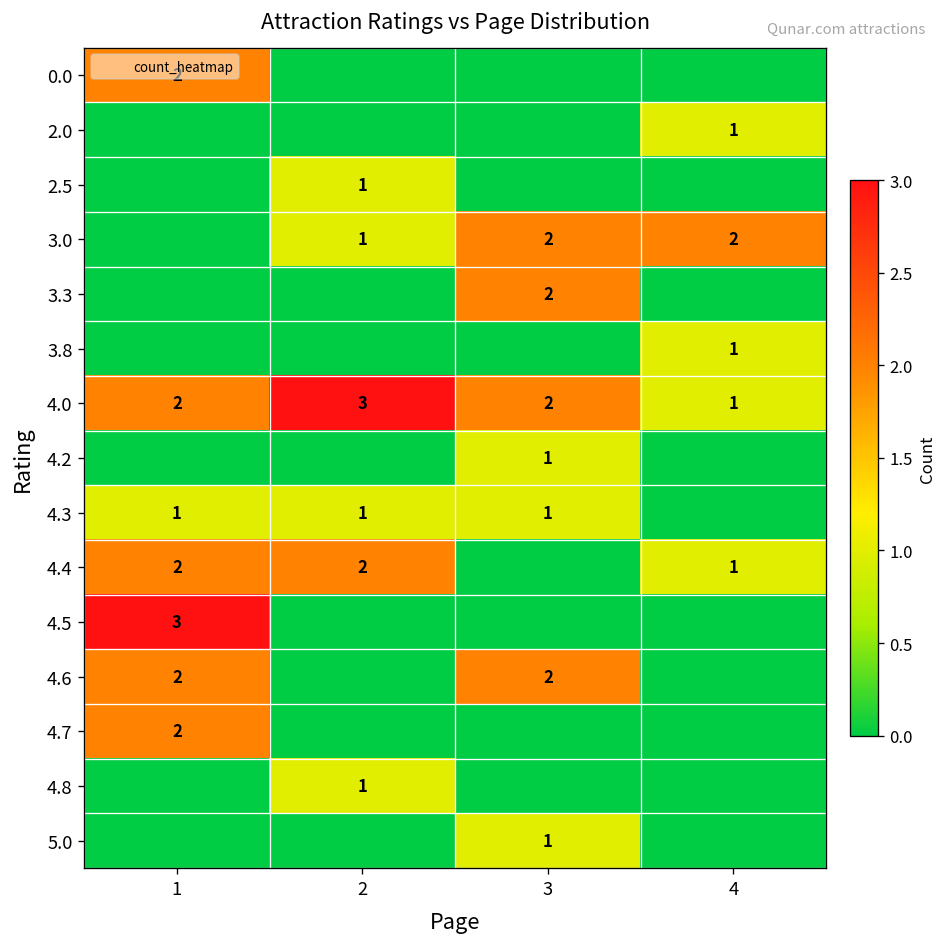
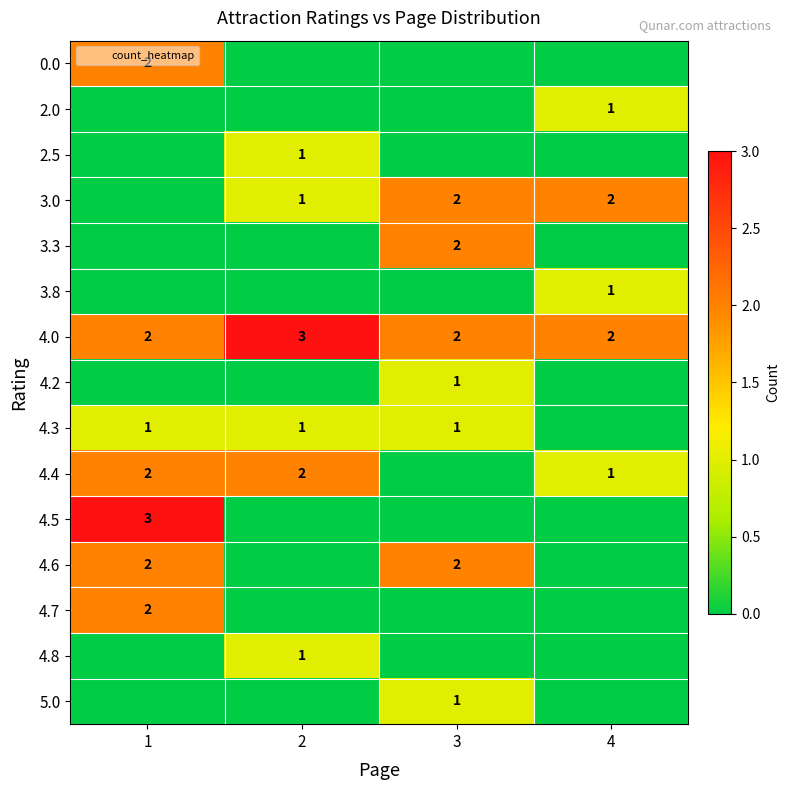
  {
    "2.0": {
      "4": 1
    },
    "2.5": {
      "2": 1
    },
    "3.0": {
      "2": 1,
      "3": 2,
      "4": 2
    },
    "3.3": {
      "3": 2
    },
    "3.8": {
      "4": 1
    },
    "4.0": {
      "1": 2,
      "2": 3,
      "3": 2,
-     "4": 1
+     "4": 2
    },
    "4.2": {
      "3": 1
    },
    "4.3": {
      "1": 1,
      "2": 1,
      "3": 1
    },
    "4.4": {
      "1": 2,
      "2": 2,
      "4": 1
    },
    "4.5": {
      "1": 3
    },
    "4.6": {
      "1": 2,
      "3": 2
    },
    "4.7": {
      "1": 2
    },
    "4.8": {
      "2": 1
    },
    "5.0": {
      "3": 1
    }
  }
